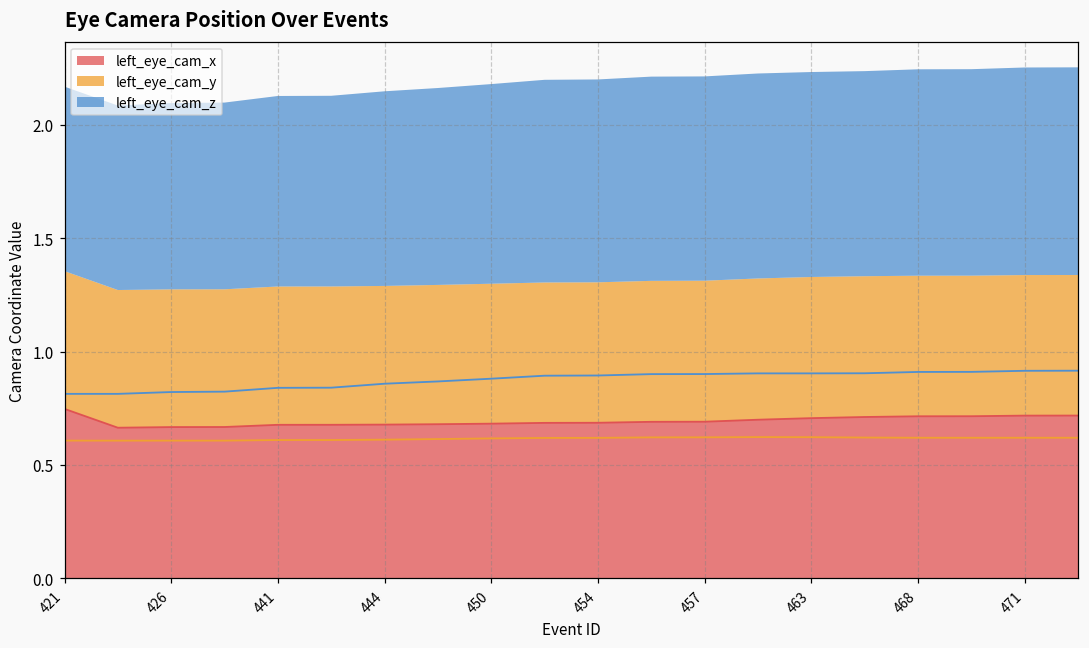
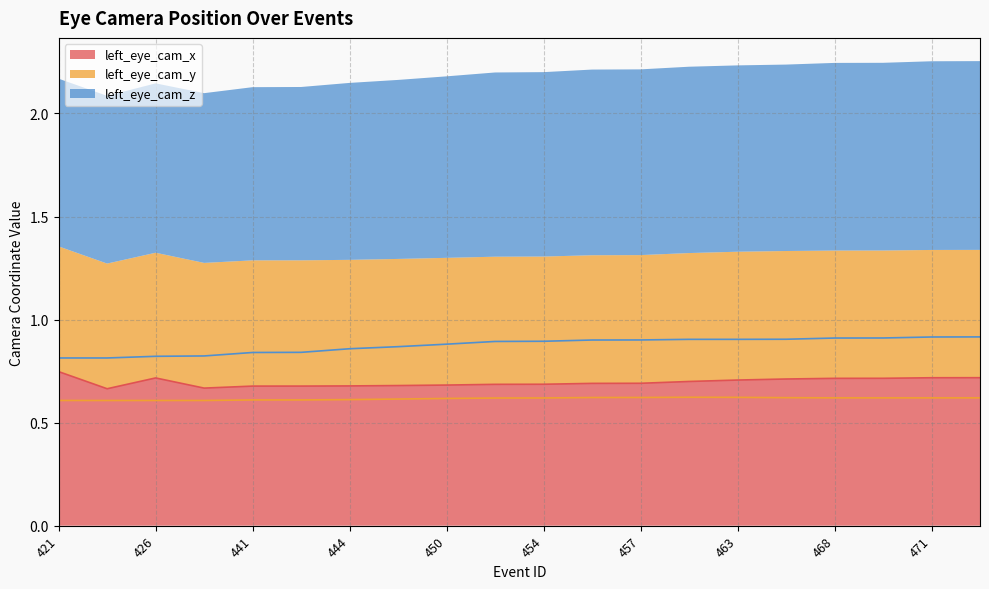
  {
    "left_eye_cam_x": {
      "421": 0.75,
-     "426": 0.67,
+     "426": 0.72,
      "441": 0.68,
      "444": 0.68,
      "450": 0.68,
      "454": 0.69,
      "457": 0.69,
      "463": 0.71,
      "468": 0.71,
      "471": 0.72
    }
  }
